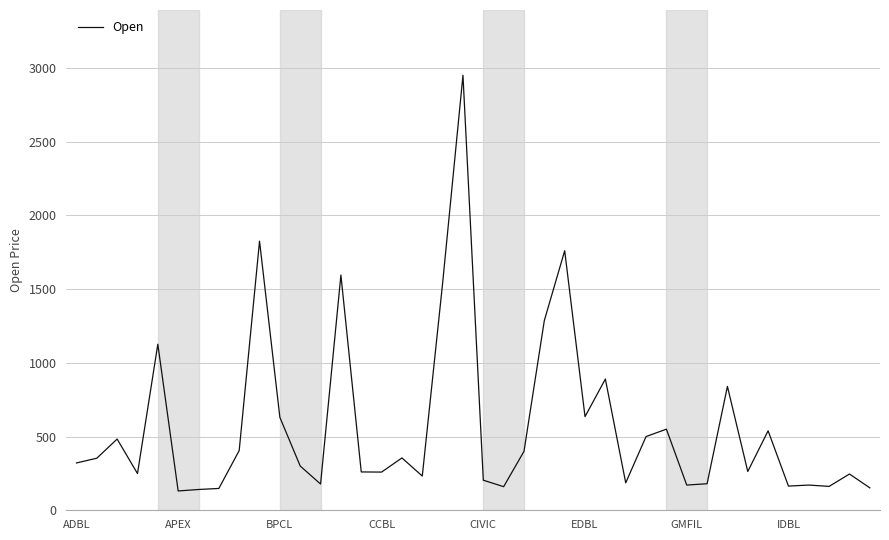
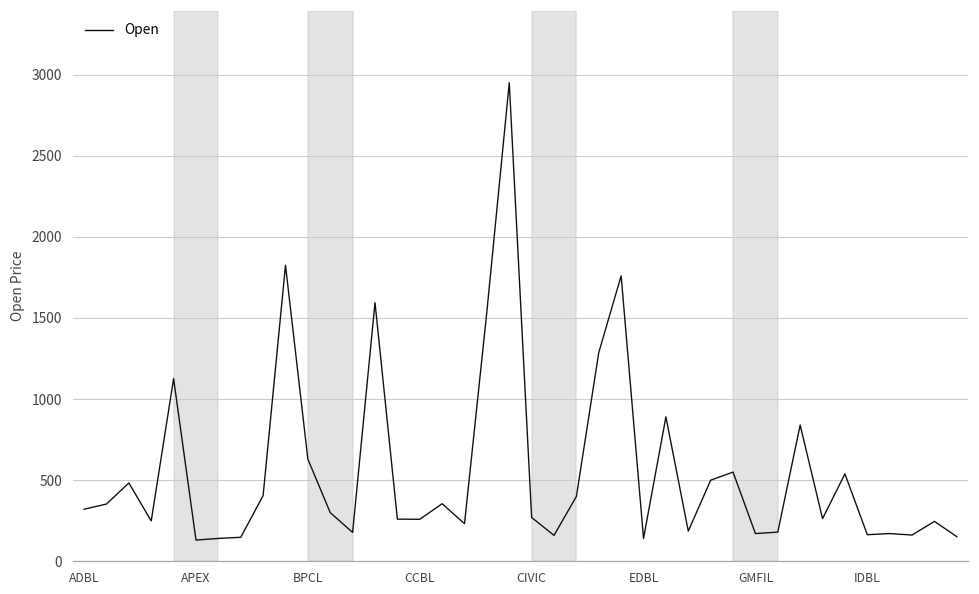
  {
    "ADBL": 320,
    "APEX": 130,
    "BPCL": 630,
    "CCBL": 260,
-   "CIVIC": 200,
-   "EDBL": 640,
+   "CIVIC": 270,
+   "EDBL": 140,
    "GMFIL": 170,
    "IDBL": 160
  }
